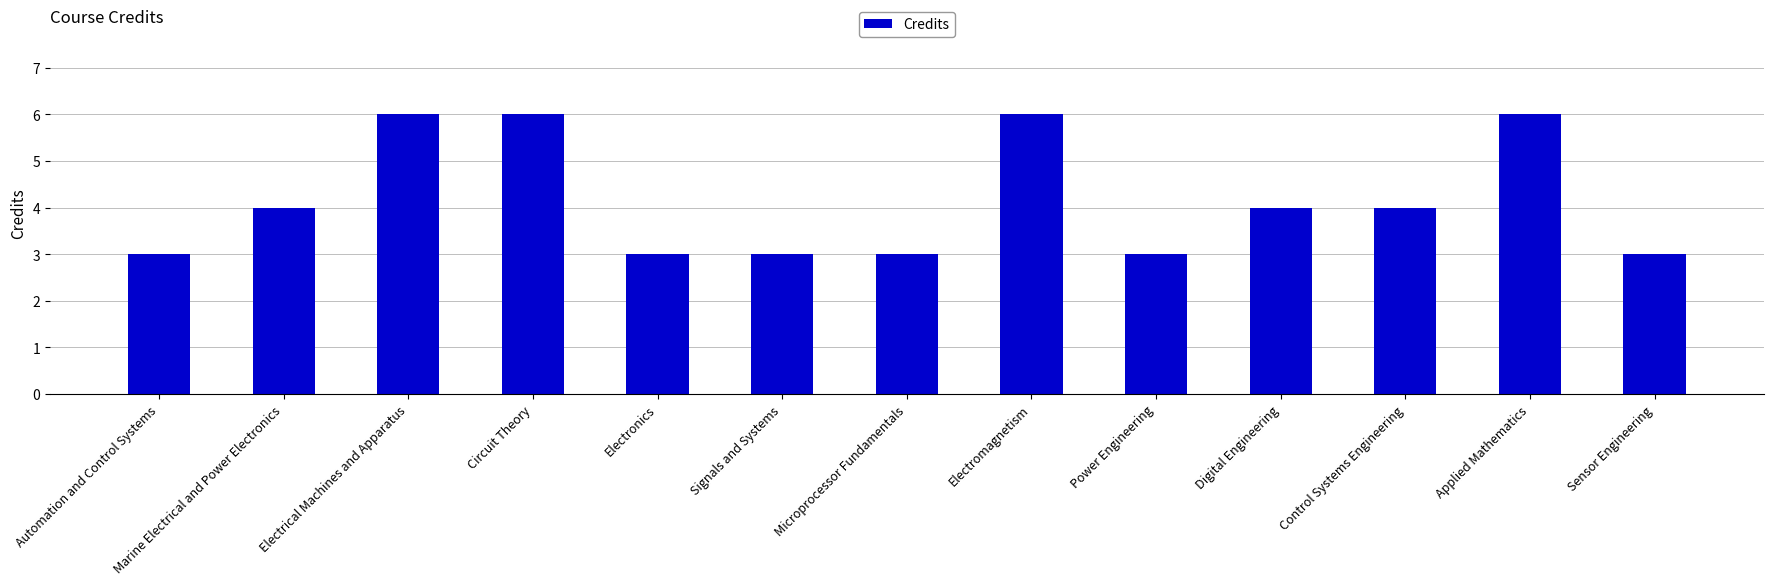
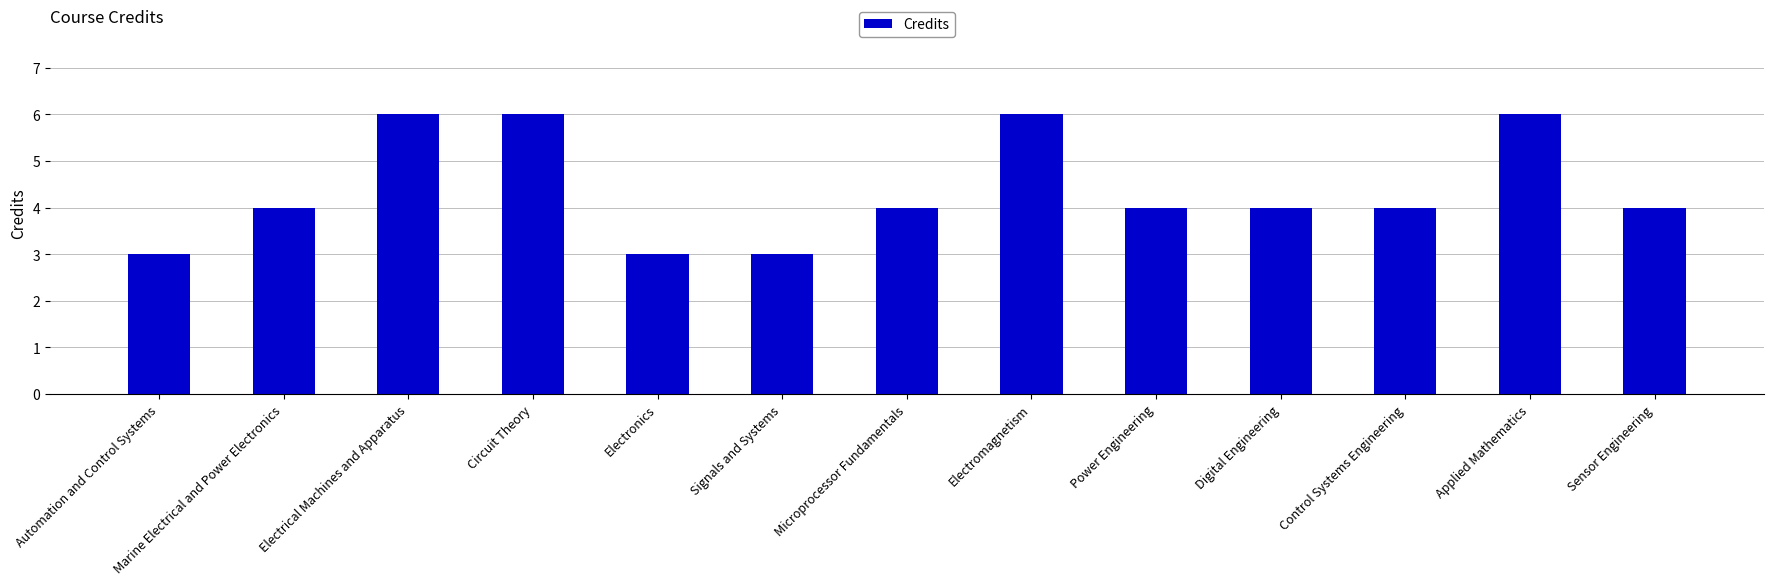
  {
    "Automation and Control Systems": 3,
    "Marine Electrical and Power Electronics": 4,
    "Electrical Machines and Apparatus": 6,
    "Circuit Theory": 6,
    "Electronics": 3,
    "Signals and Systems": 3,
-   "Microprocessor Fundamentals": 3,
+   "Microprocessor Fundamentals": 4,
    "Electromagnetism": 6,
-   "Power Engineering": 3,
+   "Power Engineering": 4,
    "Digital Engineering": 4,
    "Control Systems Engineering": 4,
    "Applied Mathematics": 6,
-   "Sensor Engineering": 3
+   "Sensor Engineering": 4
  }
